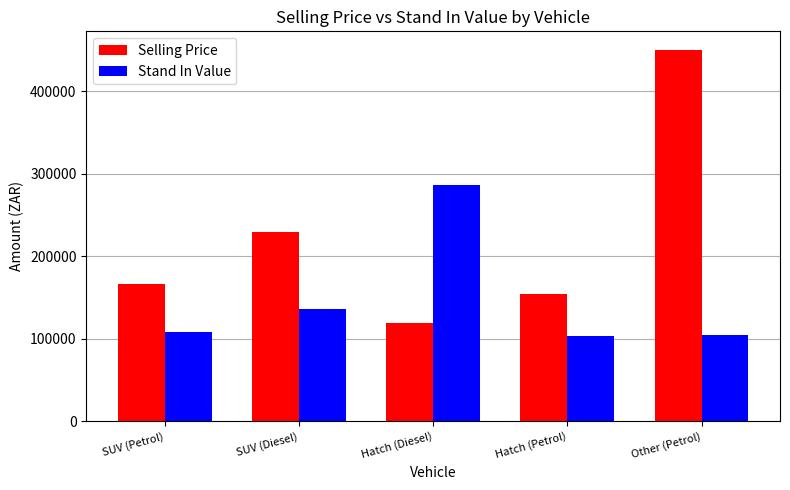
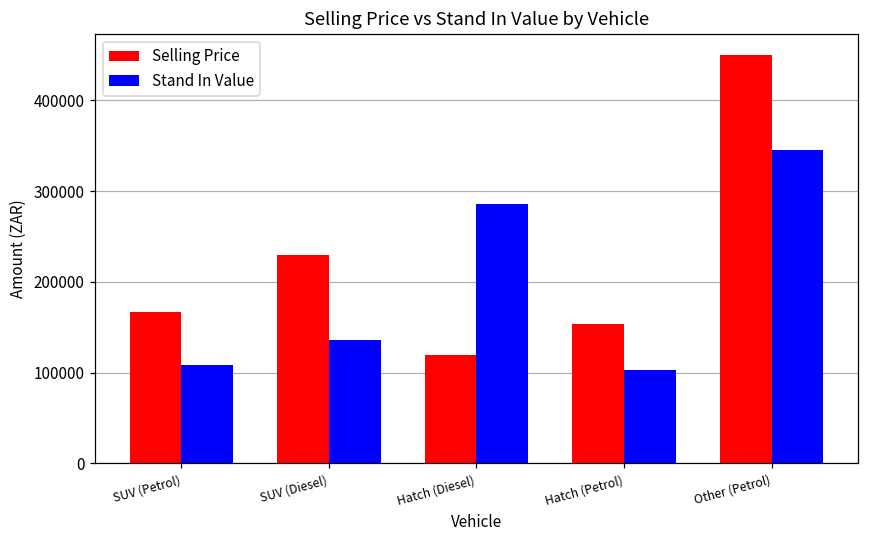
  {
    "Selling Price": {
      "SUV (Petrol)": 170000,
      "SUV (Diesel)": 230000,
      "Hatch (Diesel)": 120000,
      "Hatch (Petrol)": 150000,
      "Other (Petrol)": 450000
    },
    "Stand In Value": {
      "SUV (Petrol)": 110000,
      "SUV (Diesel)": 140000,
      "Hatch (Diesel)": 290000,
      "Hatch (Petrol)": 100000,
-     "Other (Petrol)": 100000
+     "Other (Petrol)": 350000
    }
  }
